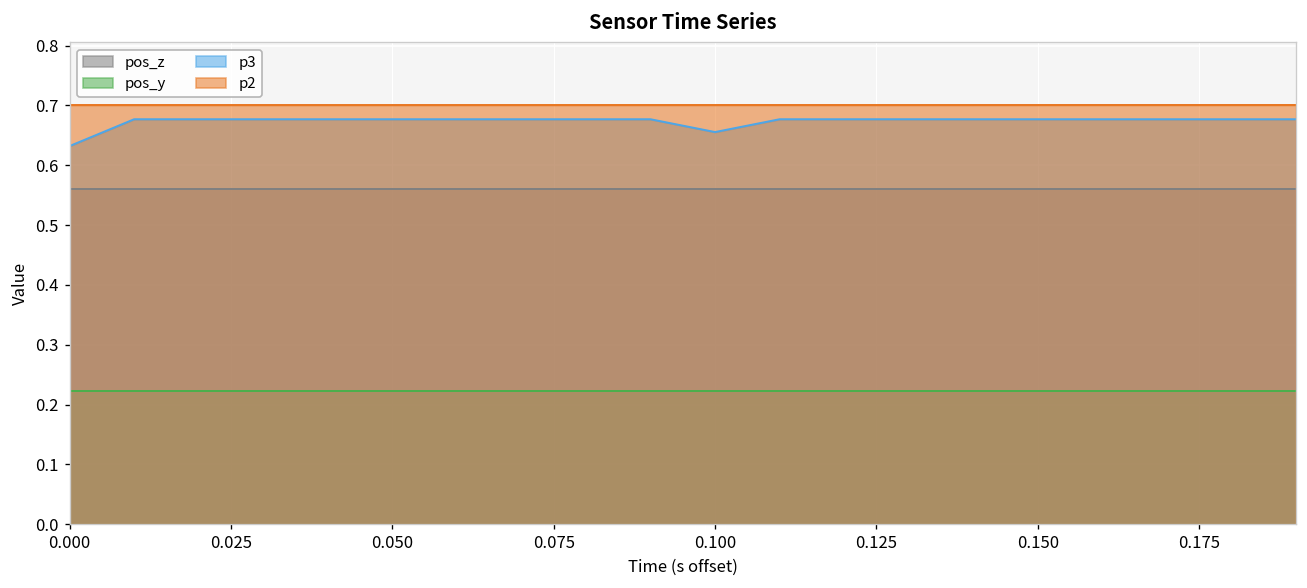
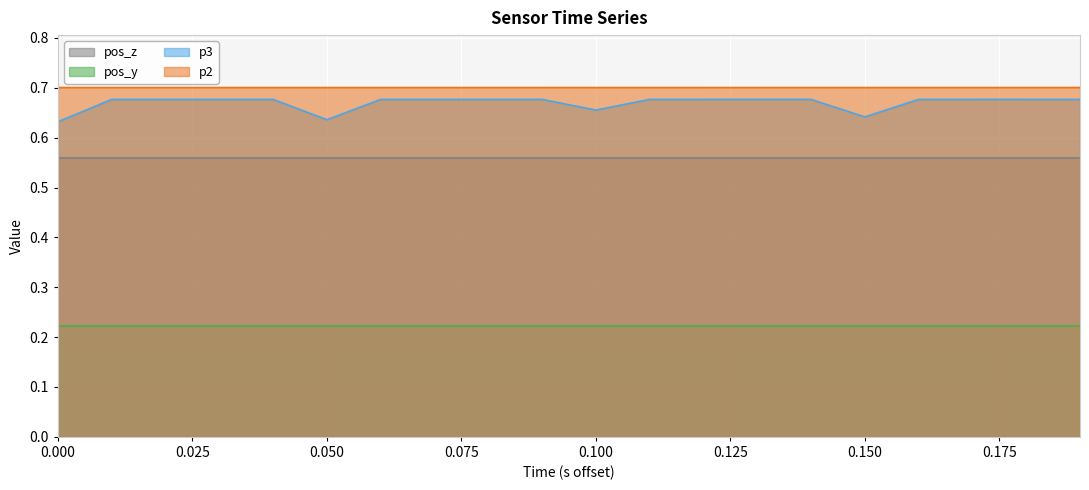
  {
    "pos_z": {
      "0.000": 0.56,
      "0.050": 0.56,
      "0.100": 0.56,
      "0.150": 0.56
    },
    "pos_y": {
      "0.000": 0.22,
      "0.050": 0.22,
      "0.100": 0.22,
      "0.150": 0.22
    },
    "p3": {
      "0.000": 0.63,
-     "0.050": 0.68,
+     "0.050": 0.64,
      "0.100": 0.66,
-     "0.150": 0.68
+     "0.150": 0.64
    },
    "p2": {
      "0.000": 0.70,
      "0.050": 0.70,
      "0.100": 0.70,
      "0.150": 0.70
    }
  }
